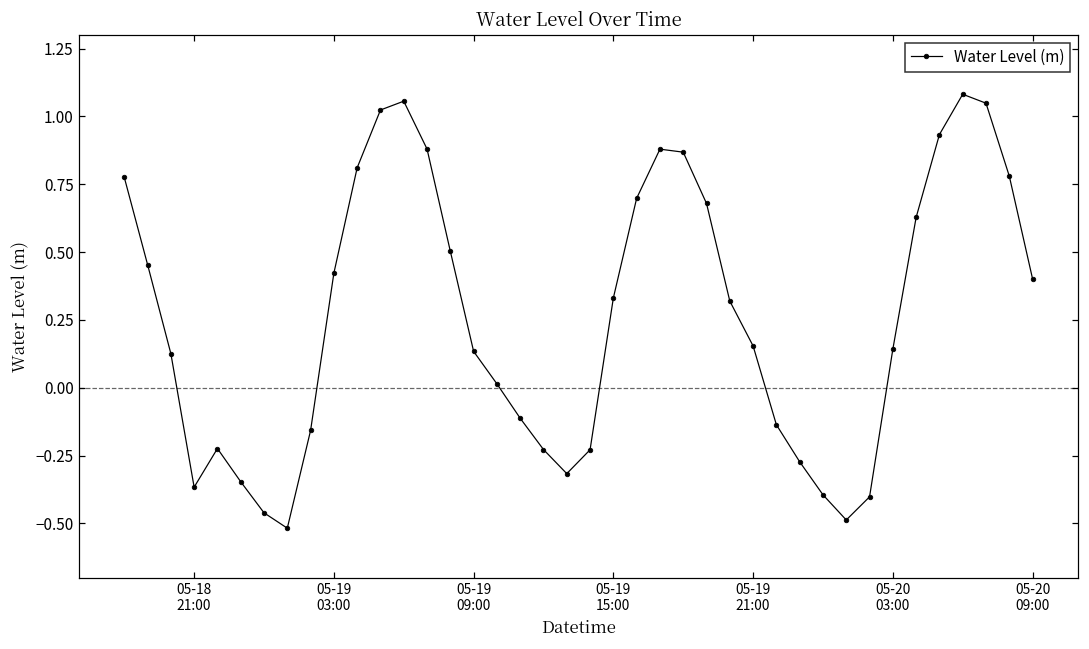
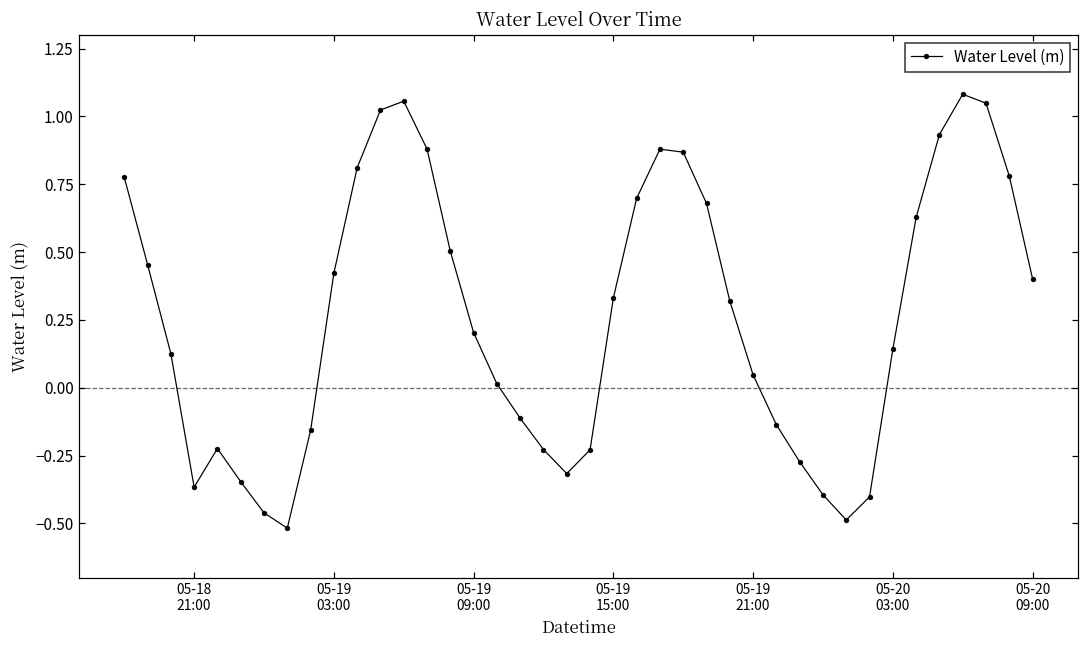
  {
    "05-18 21:00": -0.37,
    "05-19 03:00": 0.42,
-   "05-19 09:00": 0.13,
+   "05-19 09:00": 0.20,
    "05-19 15:00": 0.33,
-   "05-19 21:00": 0.15,
+   "05-19 21:00": 0.05,
    "05-20 03:00": 0.14,
    "05-20 09:00": 0.40
  }
